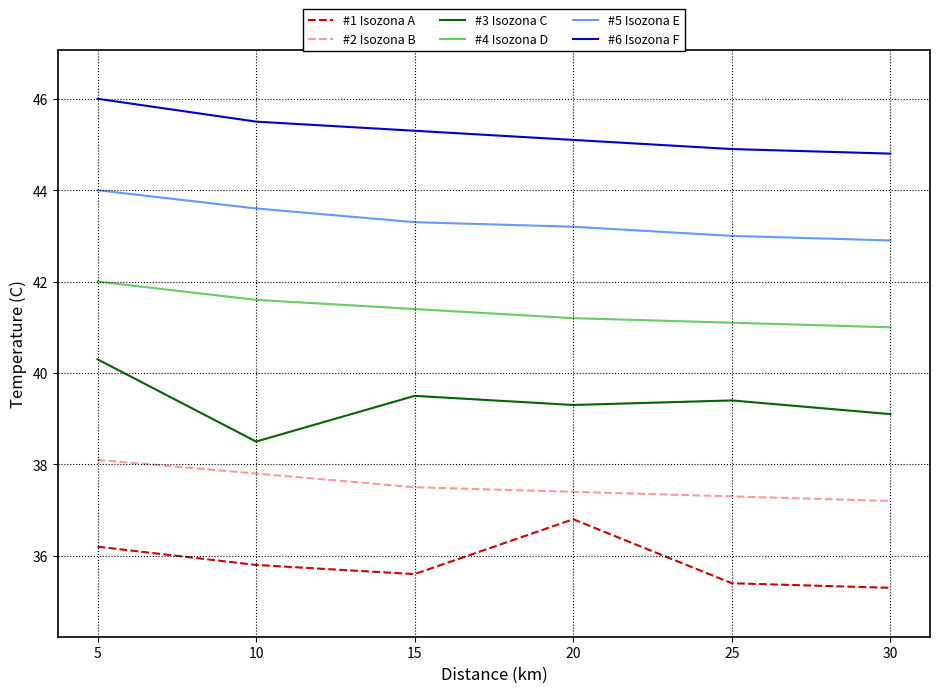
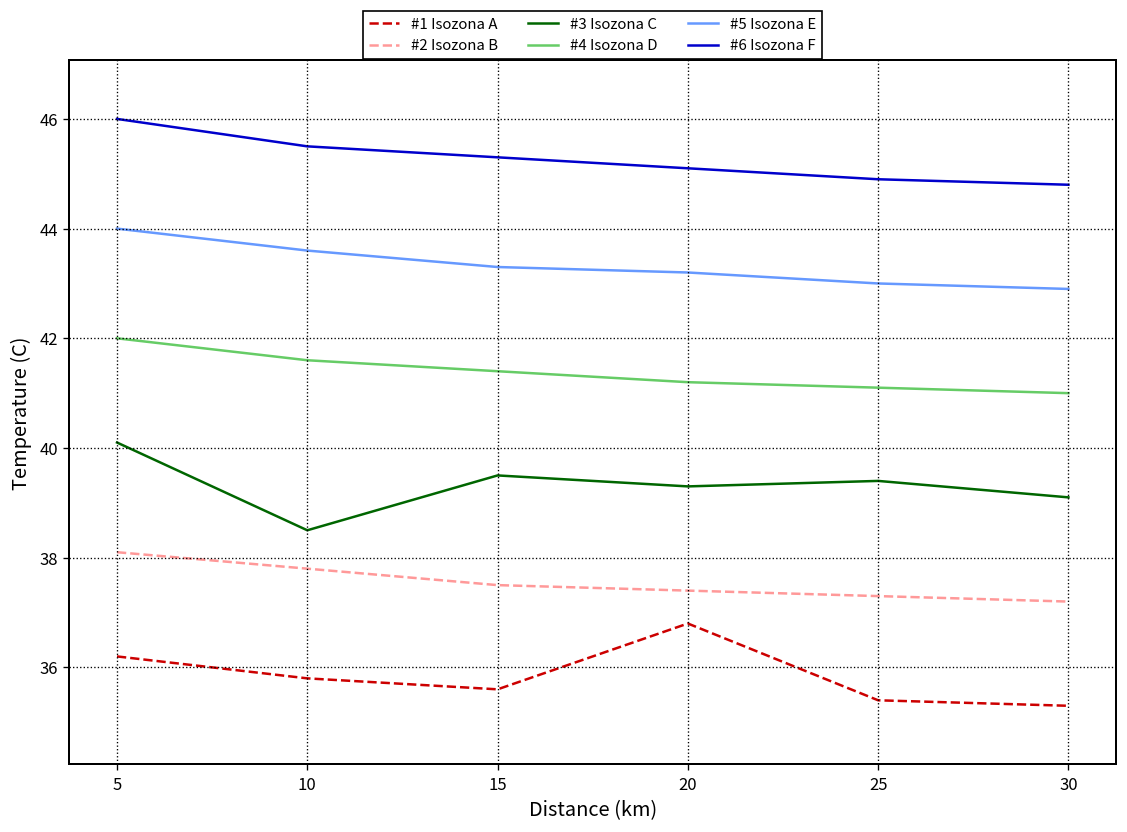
  {
    "#1 Isozona A": {
      "5": 36.2,
      "10": 35.8,
      "15": 35.6,
      "20": 36.8,
      "25": 35.4,
      "30": 35.3
    },
    "#2 Isozona B": {
      "5": 38.1,
      "10": 37.8,
      "15": 37.5,
      "20": 37.4,
      "25": 37.3,
      "30": 37.2
    },
    "#3 Isozona C": {
-     "5": 40.3,
+     "5": 40.1,
      "10": 38.5,
      "15": 39.5,
      "20": 39.3,
      "25": 39.4,
      "30": 39.1
    },
    "#4 Isozona D": {
      "5": 42.0,
      "10": 41.6,
      "15": 41.4,
      "20": 41.2,
      "25": 41.1,
      "30": 41.0
    },
    "#5 Isozona E": {
      "5": 44.0,
      "10": 43.6,
      "15": 43.3,
      "20": 43.2,
      "25": 43.0,
      "30": 42.9
    },
    "#6 Isozona F": {
      "5": 46.0,
      "10": 45.5,
      "15": 45.3,
      "20": 45.1,
      "25": 44.9,
      "30": 44.8
    }
  }
